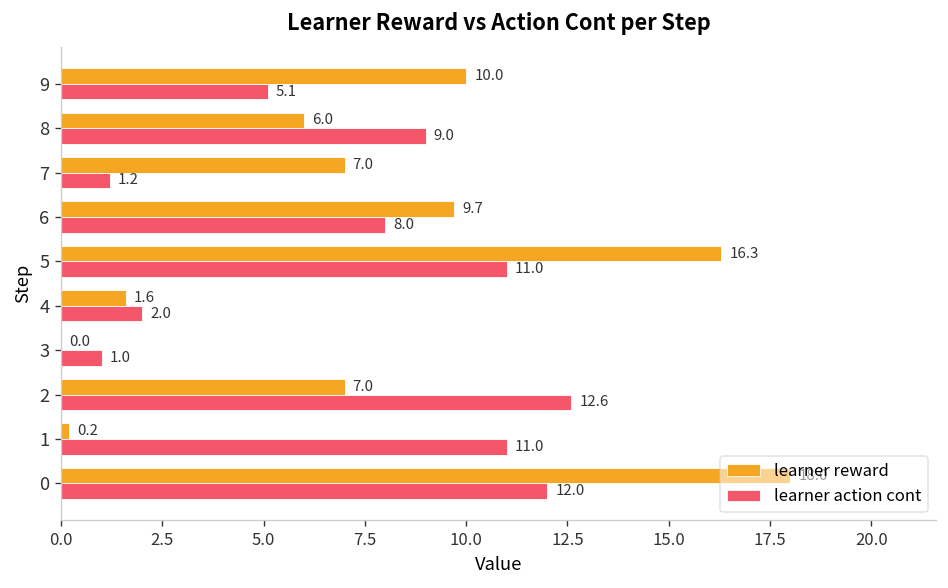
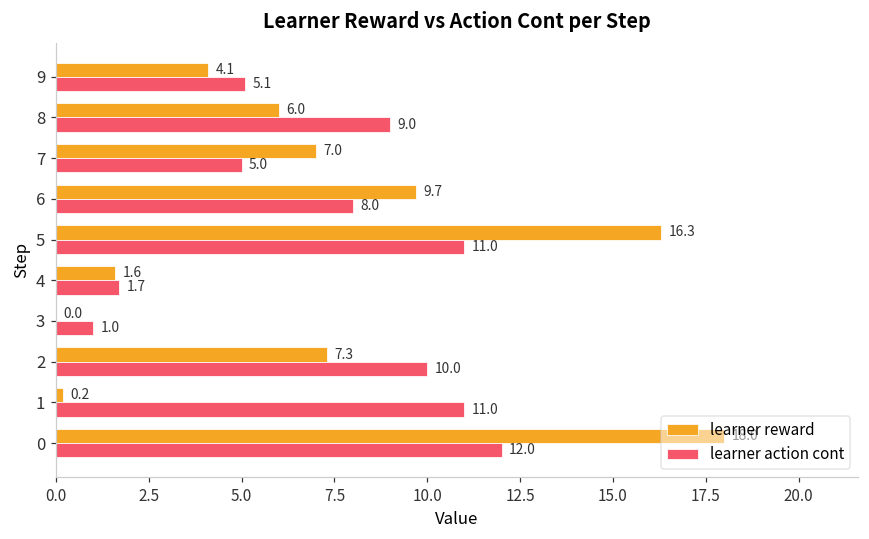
  {
    "learner reward": {
-     "9": 10.0,
+     "9": 4.1,
      "8": 6.0,
      "7": 7.0,
      "6": 9.7,
      "5": 16.3,
      "4": 1.6,
      "3": 0.0,
-     "2": 7.0,
+     "2": 7.3,
      "1": 0.2
    },
    "learner action cont": {
      "9": 5.1,
      "8": 9.0,
-     "7": 1.2,
+     "7": 5.0,
      "6": 8.0,
      "5": 11.0,
-     "4": 2.0,
+     "4": 1.7,
      "3": 1.0,
-     "2": 12.6,
+     "2": 10.0,
      "1": 11.0,
      "0": 12.0
    }
  }
